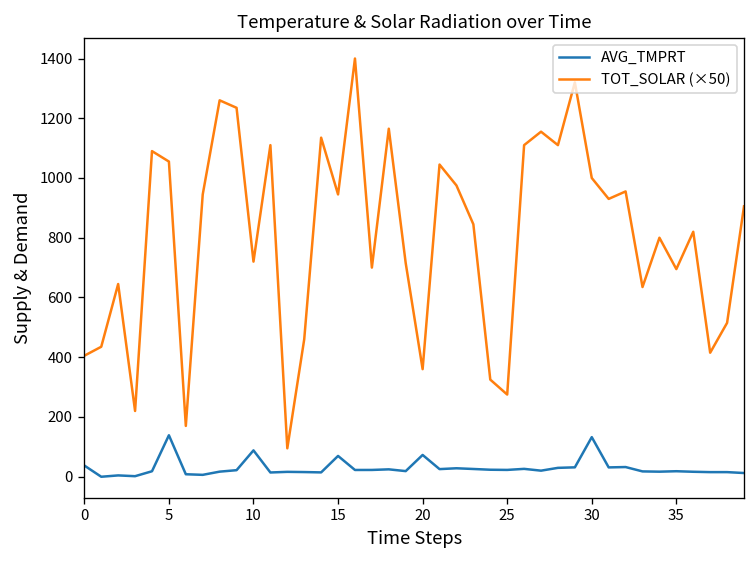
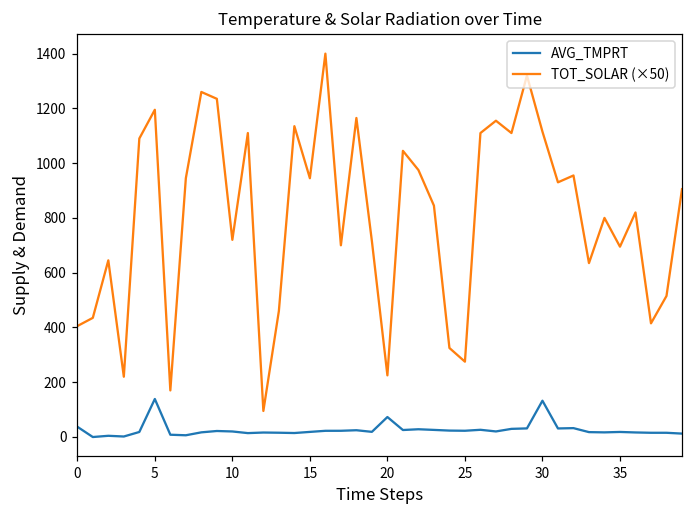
  {
    "AVG_TMPRT": {
      "0": 40,
      "5": 140,
-     "10": 90,
-     "15": 70,
+     "10": 20,
+     "15": 20,
      "20": 70,
      "25": 20,
      "30": 130,
      "35": 20
    },
    "TOT_SOLAR (×50)": {
      "0": 410,
-     "5": 1060,
+     "5": 1200,
      "10": 720,
      "15": 940,
-     "20": 360,
+     "20": 230,
      "25": 280,
-     "30": 1000,
+     "30": 1120,
      "35": 700
    }
  }
